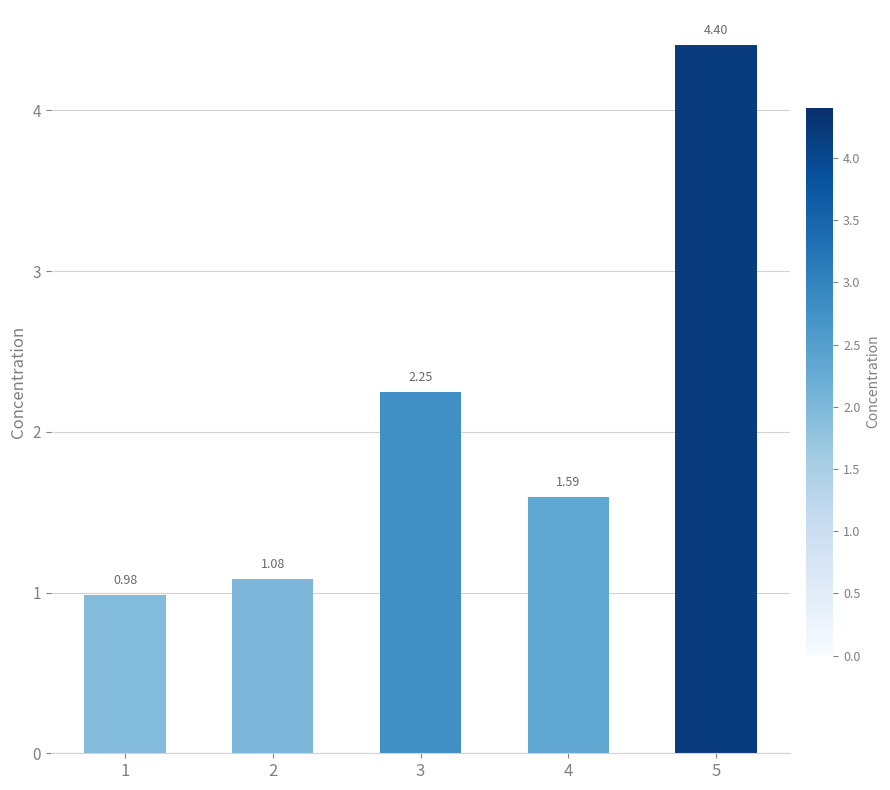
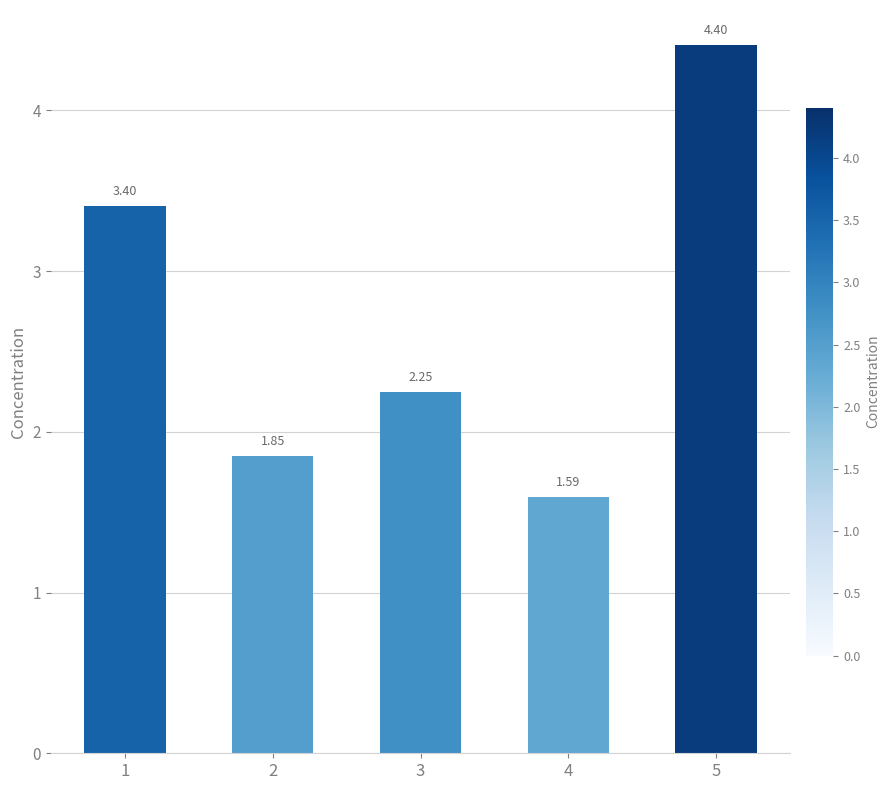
  {
-   "1": 0.98,
-   "2": 1.08,
+   "1": 3.40,
+   "2": 1.85,
    "3": 2.25,
    "4": 1.59,
    "5": 4.40
  }
